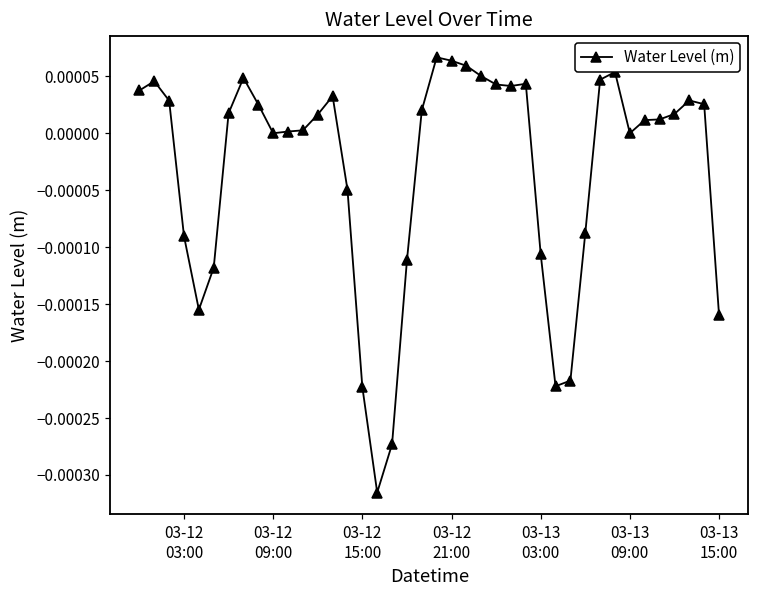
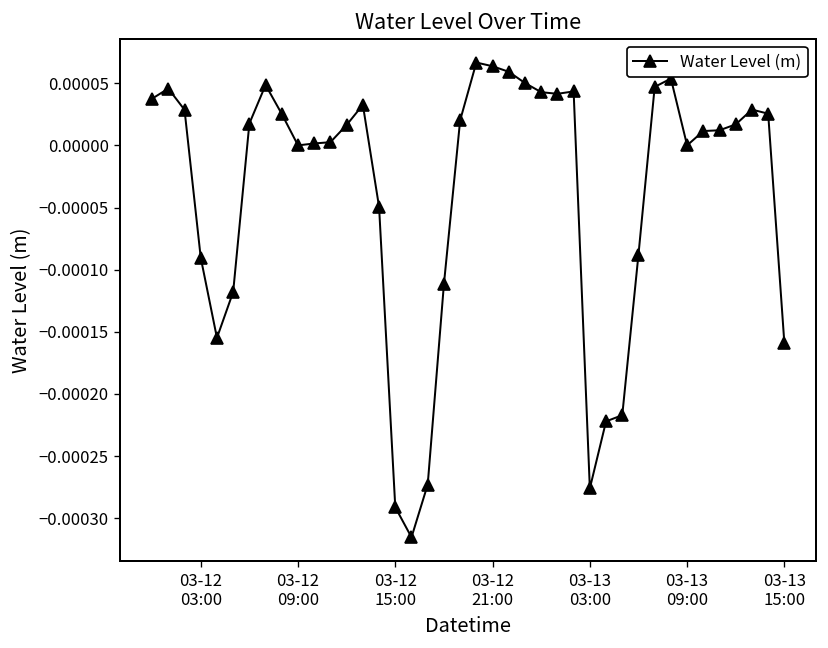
  {
    "03-12 03:00": -0.000090,
    "03-12 09:00": 0.000000,
-   "03-12 15:00": -0.000223,
+   "03-12 15:00": -0.000291,
    "03-12 21:00": 0.000064,
-   "03-13 03:00": -0.000106,
+   "03-13 03:00": -0.000276,
    "03-13 09:00": 0.000000,
    "03-13 15:00": -0.000159
  }
